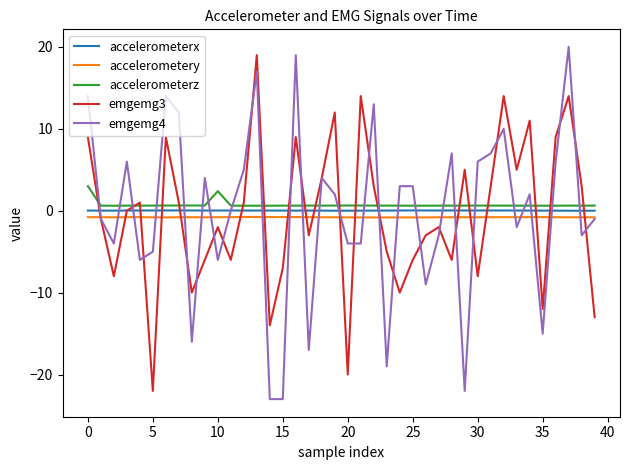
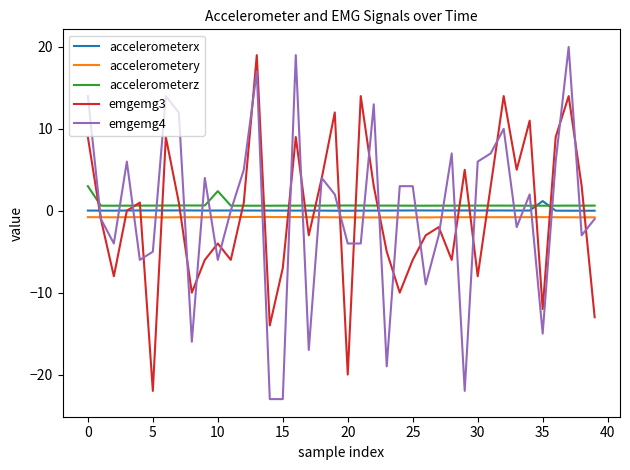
  {
    "accelerometerx": {
      "0": 0,
      "5": 0,
      "10": 0,
      "15": 0,
      "20": 0,
      "25": 0,
      "30": 0,
-     "35": 0
+     "35": 1
    },
    "accelerometery": {
      "0": -1,
      "5": -1,
      "10": -1,
      "15": -1,
      "20": -1,
      "25": -1,
      "30": -1,
      "35": -1
    },
    "accelerometerz": {
      "0": 3,
      "5": 1,
      "10": 2,
      "15": 1,
      "20": 1,
      "25": 1,
      "30": 1,
      "35": 1
    },
    "emgemg3": {
      "0": 9,
      "5": -22,
-     "10": -2,
+     "10": -4,
      "15": -7,
      "20": -20,
      "25": -6,
      "30": -8,
      "35": -12
    },
    "emgemg4": {
      "5": -5,
      "10": -6,
      "15": -23,
      "20": -4,
      "25": 3,
      "30": 6,
      "35": -15
    }
  }
